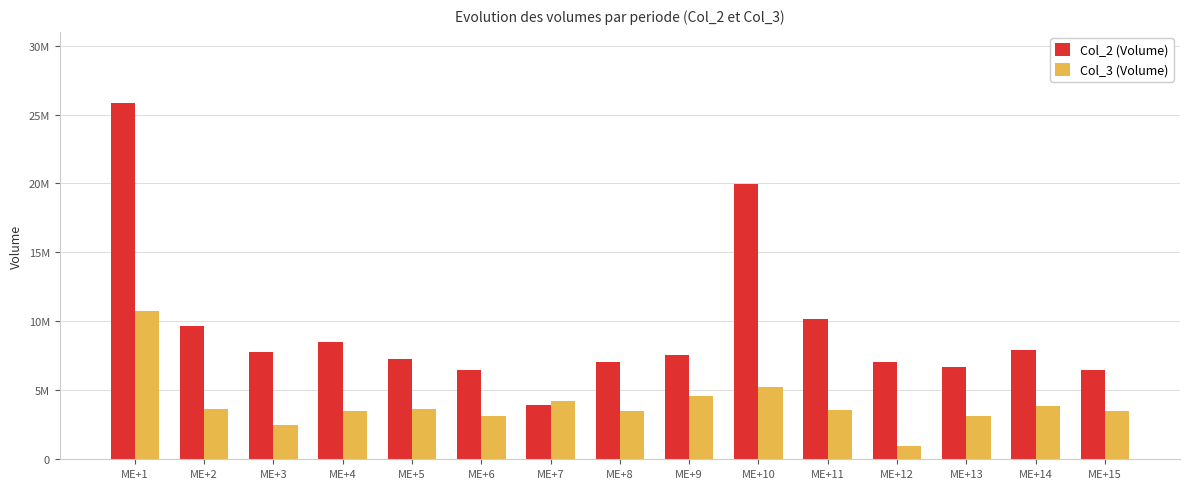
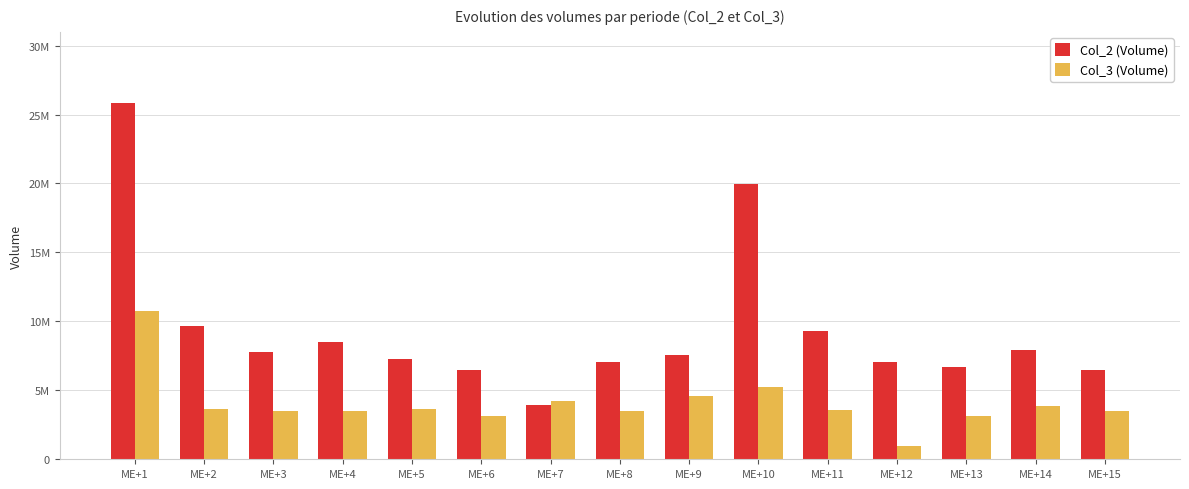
  {
    "Col_2 (Volume)": {
      "ME+1": 25800000,
      "ME+2": 9700000,
      "ME+3": 7700000,
      "ME+4": 8500000,
      "ME+5": 7300000,
      "ME+6": 6500000,
      "ME+7": 3900000,
      "ME+8": 7000000,
      "ME+9": 7600000,
      "ME+10": 19900000,
-     "ME+11": 10200000,
+     "ME+11": 9300000,
      "ME+12": 7100000,
      "ME+13": 6700000,
      "ME+14": 7900000,
      "ME+15": 6500000
    },
    "Col_3 (Volume)": {
      "ME+1": 10700000,
      "ME+2": 3600000,
-     "ME+3": 2500000,
+     "ME+3": 3500000,
      "ME+4": 3500000,
      "ME+5": 3700000,
      "ME+6": 3100000,
      "ME+7": 4200000,
      "ME+8": 3500000,
      "ME+9": 4600000,
      "ME+10": 5200000,
      "ME+11": 3600000,
      "ME+12": 1000000,
      "ME+13": 3100000,
      "ME+14": 3900000,
      "ME+15": 3500000
    }
  }
